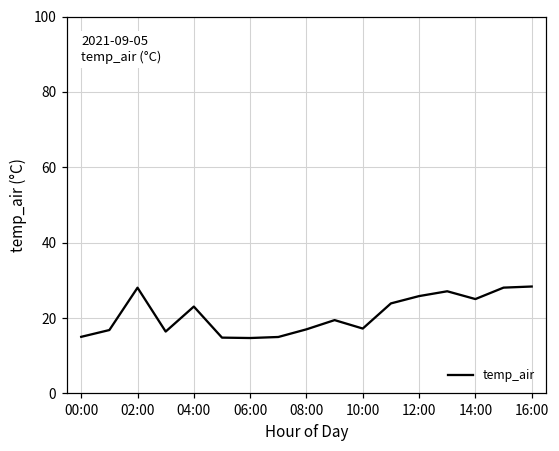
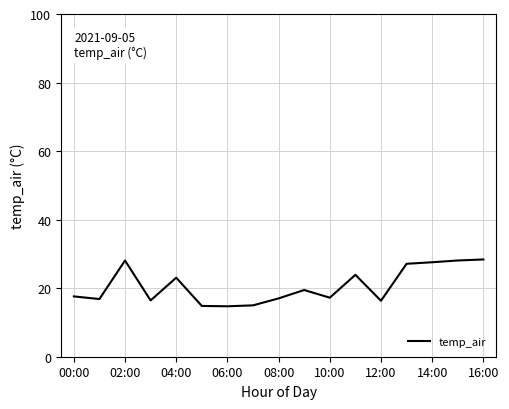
  {
-   "00:00": 15,
+   "00:00": 18,
    "02:00": 28,
    "04:00": 23,
    "06:00": 15,
    "08:00": 17,
    "10:00": 17,
-   "12:00": 26,
-   "14:00": 25,
+   "12:00": 16,
+   "14:00": 28,
    "16:00": 28
  }
